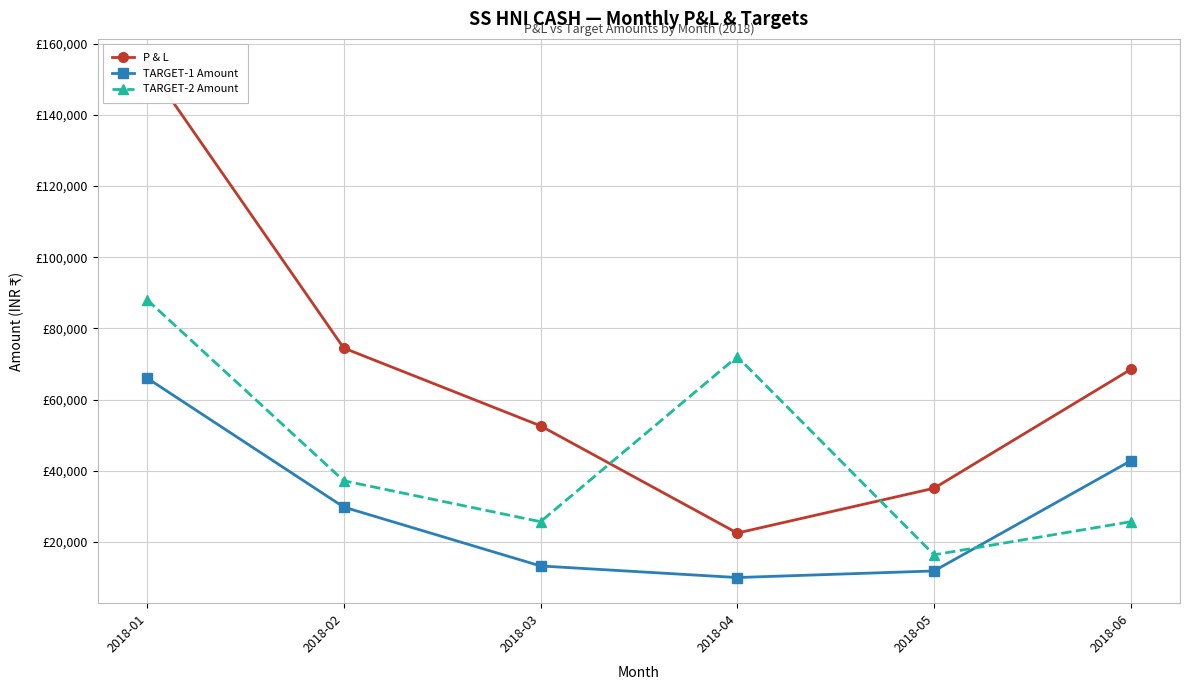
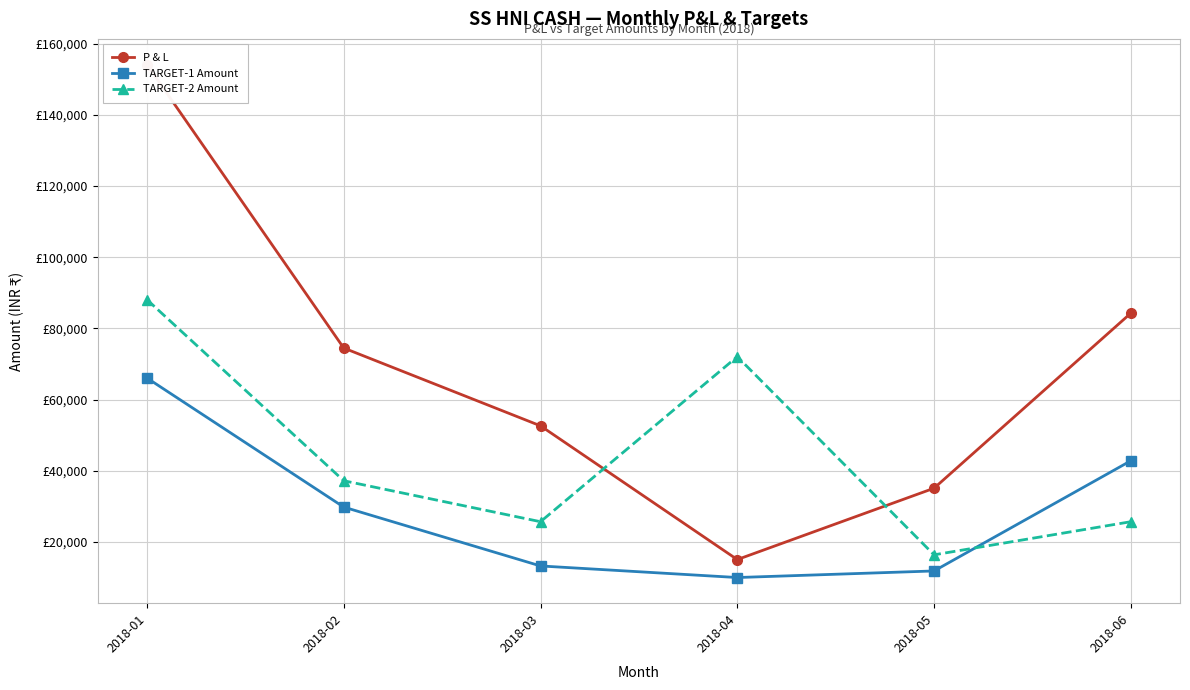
  {
    "P & L": {
      "2018-02": "£75,000",
      "2018-03": "£53,000",
-     "2018-04": "£23,000",
+     "2018-04": "£15,000",
      "2018-05": "£35,000",
-     "2018-06": "£69,000"
+     "2018-06": "£84,000"
    },
    "TARGET-1 Amount": {
      "2018-01": "£66,000",
      "2018-02": "£30,000",
      "2018-03": "£13,000",
      "2018-04": "£10,000",
      "2018-05": "£12,000",
      "2018-06": "£43,000"
    },
    "TARGET-2 Amount": {
      "2018-01": "£88,000",
      "2018-02": "£37,000",
      "2018-03": "£26,000",
      "2018-04": "£72,000",
      "2018-05": "£16,000",
      "2018-06": "£26,000"
    }
  }
